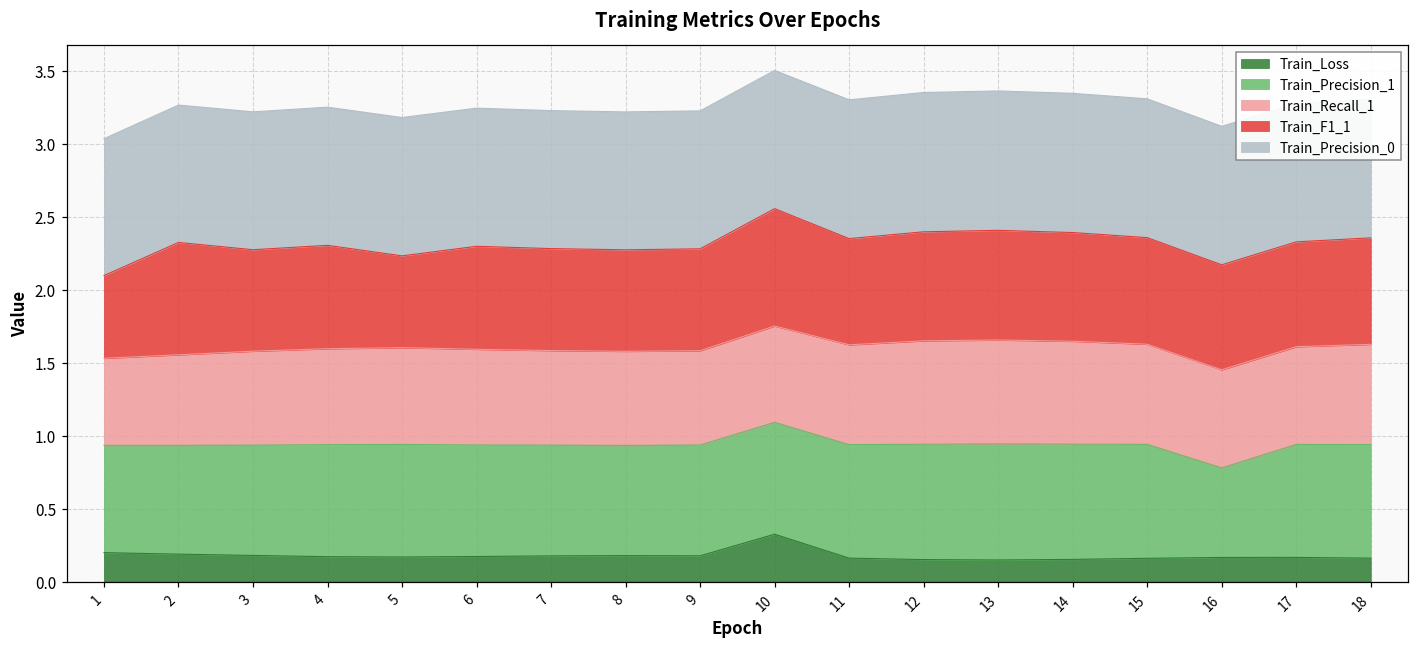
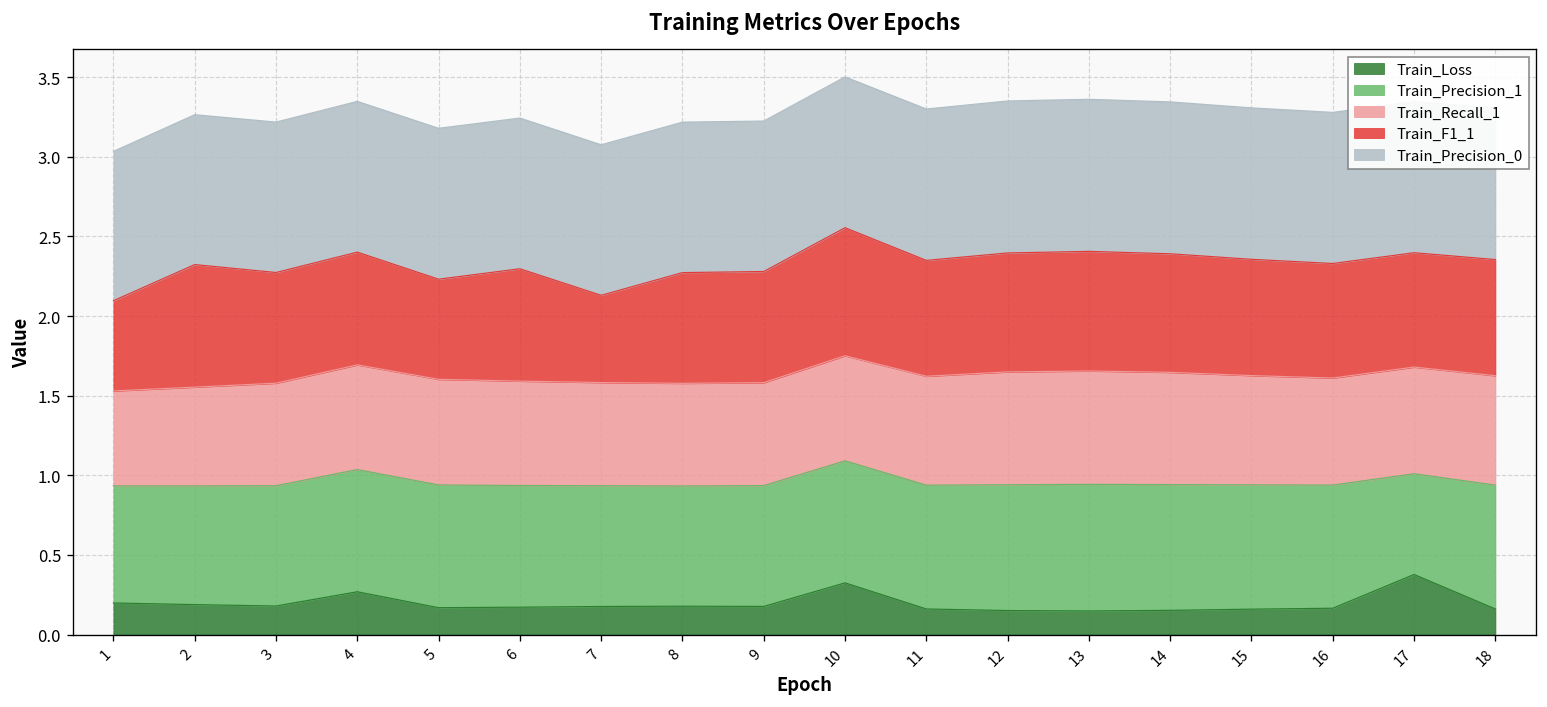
  {
    "Train_Loss": {
      "1": 0.20,
      "2": 0.19,
      "3": 0.18,
-     "4": 0.17,
+     "4": 0.27,
      "5": 0.17,
      "6": 0.17,
      "7": 0.18,
      "8": 0.18,
      "9": 0.18,
      "10": 0.32,
      "11": 0.16,
      "12": 0.15,
      "13": 0.15,
      "14": 0.15,
      "15": 0.16,
      "16": 0.17,
-     "17": 0.17,
+     "17": 0.38,
      "18": 0.16
    },
    "Train_Precision_1": {
      "1": 0.74,
      "2": 0.75,
      "3": 0.76,
      "4": 0.77,
      "5": 0.77,
      "6": 0.76,
      "7": 0.76,
      "8": 0.76,
      "9": 0.76,
      "10": 0.77,
      "11": 0.78,
      "12": 0.79,
      "13": 0.80,
      "14": 0.79,
      "15": 0.78,
-     "16": 0.61,
-     "17": 0.77,
+     "16": 0.77,
+     "17": 0.63,
      "18": 0.78
    },
    "Train_Recall_1": {
      "1": 0.60,
      "2": 0.62,
      "3": 0.64,
      "4": 0.66,
      "5": 0.66,
      "6": 0.66,
      "7": 0.65,
      "8": 0.64,
      "9": 0.65,
      "10": 0.66,
      "11": 0.68,
      "12": 0.71,
      "13": 0.71,
      "14": 0.70,
      "15": 0.69,
      "16": 0.67,
      "17": 0.67,
      "18": 0.69
    },
    "Train_F1_1": {
      "1": 0.57,
      "2": 0.77,
      "3": 0.70,
      "4": 0.71,
      "5": 0.63,
      "6": 0.71,
-     "7": 0.70,
+     "7": 0.55,
      "8": 0.70,
      "9": 0.70,
      "10": 0.80,
      "11": 0.73,
      "12": 0.75,
      "13": 0.75,
      "14": 0.74,
      "15": 0.73,
      "16": 0.72,
      "17": 0.72,
      "18": 0.73
    },
    "Train_Precision_0": {
      "1": 0.94,
      "2": 0.94,
      "3": 0.94,
      "4": 0.95,
      "5": 0.95,
      "6": 0.95,
      "7": 0.95,
      "8": 0.94,
      "9": 0.94,
      "10": 0.95,
      "11": 0.95,
      "12": 0.95,
      "13": 0.96,
      "14": 0.95,
      "15": 0.95,
      "16": 0.95
    }
  }
